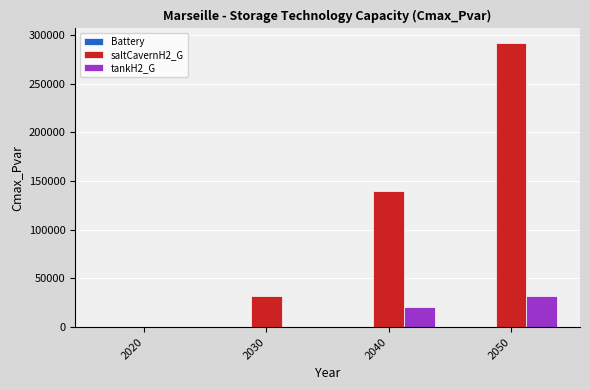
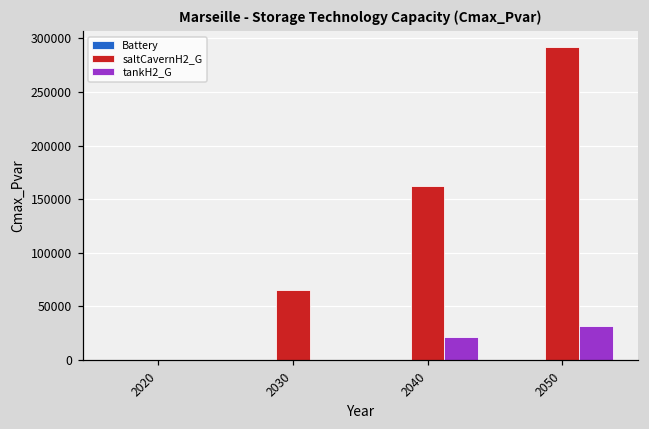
  {
    "Battery": {
      "2020": 0,
      "2030": 0,
      "2040": 0,
      "2050": 0
    },
    "saltCavernH2_G": {
      "2020": 0,
-     "2030": 30000,
-     "2040": 140000,
+     "2030": 70000,
+     "2040": 160000,
      "2050": 290000
    },
    "tankH2_G": {
      "2020": 0,
      "2040": 20000,
      "2050": 30000
    }
  }
